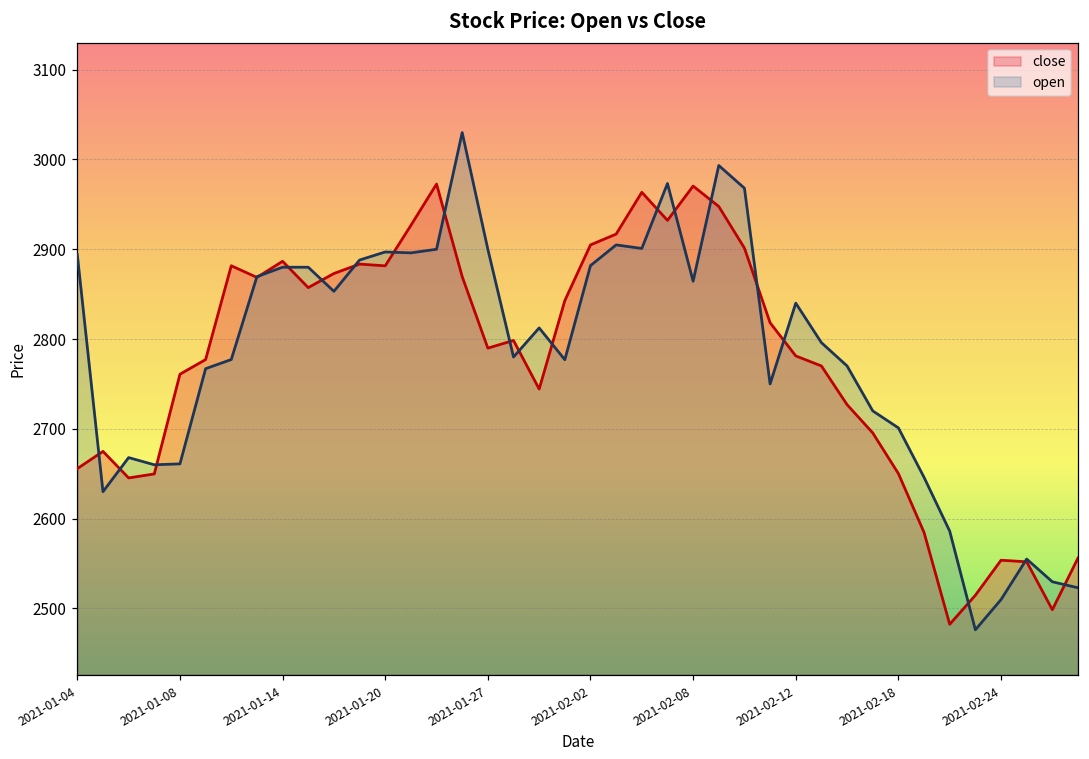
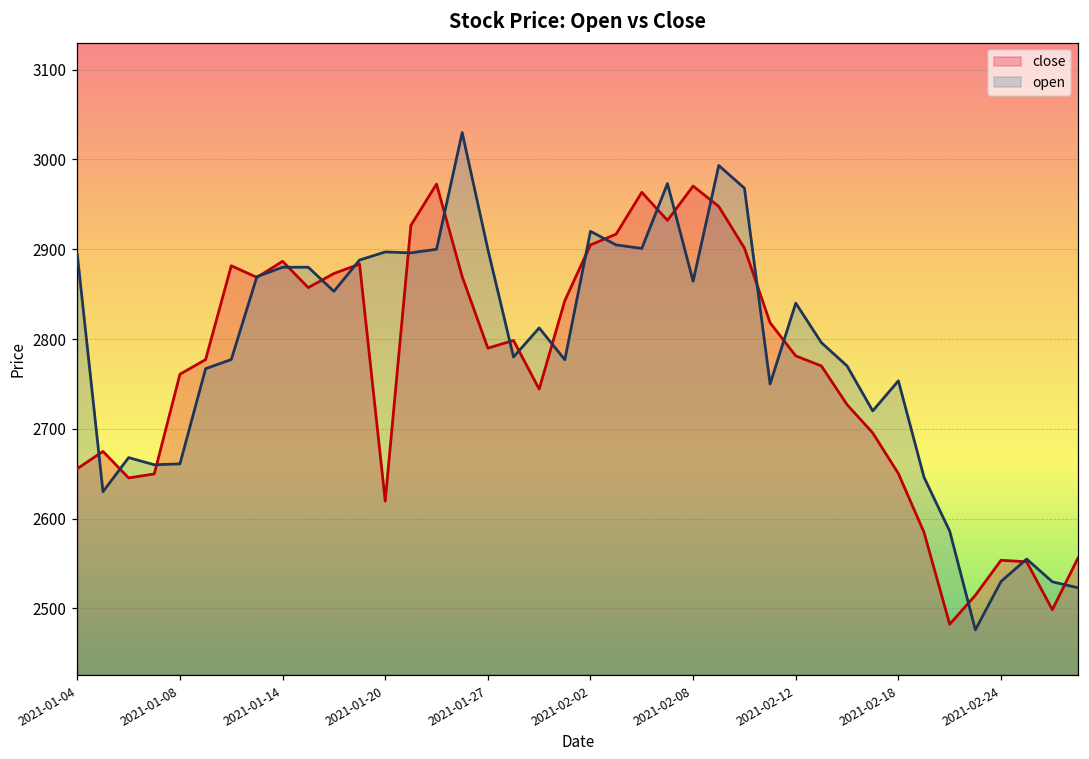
  {
    "close": {
      "2021-01-04": 2660,
      "2021-01-08": 2760,
      "2021-01-14": 2890,
-     "2021-01-20": 2880,
+     "2021-01-20": 2620,
      "2021-01-27": 2790,
      "2021-02-02": 2900,
      "2021-02-08": 2970,
      "2021-02-12": 2780,
      "2021-02-18": 2650,
      "2021-02-24": 2550
    },
    "open": {
      "2021-01-04": 2890,
      "2021-01-08": 2660,
      "2021-01-14": 2880,
      "2021-01-20": 2900,
      "2021-01-27": 2900,
-     "2021-02-02": 2880,
+     "2021-02-02": 2920,
      "2021-02-08": 2860,
      "2021-02-12": 2840,
-     "2021-02-18": 2700,
-     "2021-02-24": 2510
+     "2021-02-18": 2750,
+     "2021-02-24": 2530
    }
  }
